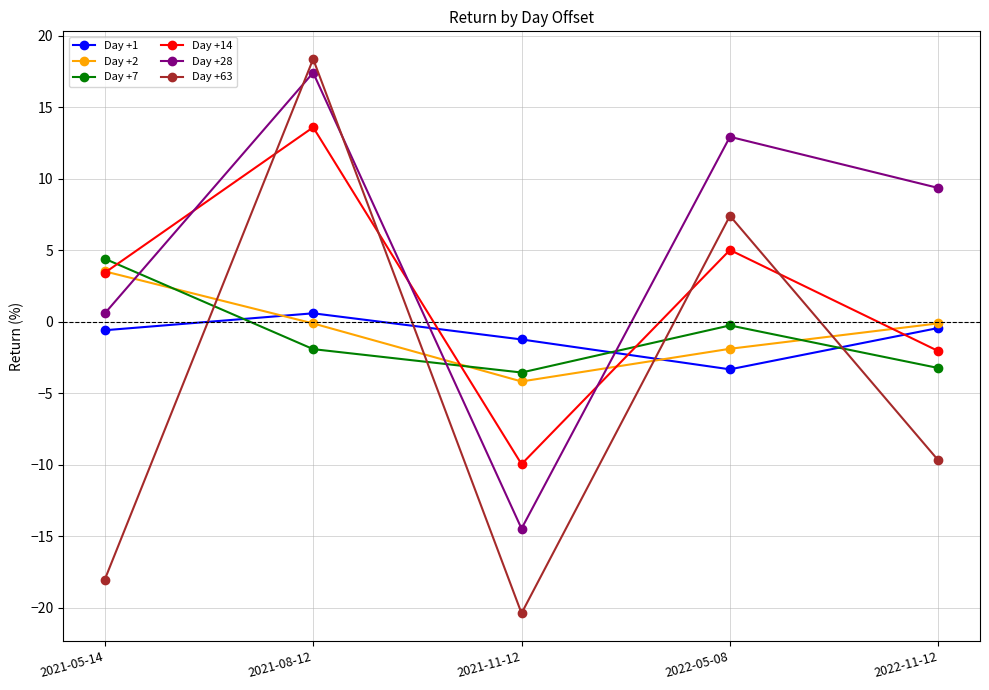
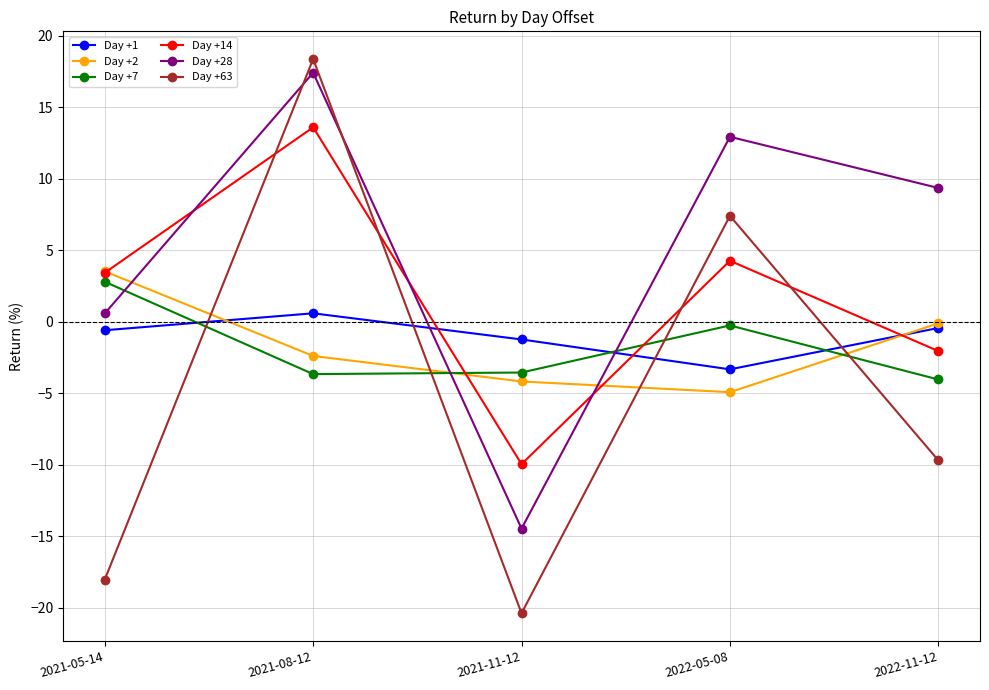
  {
    "Day +1": {
      "2021-05-14": -0.6,
      "2021-08-12": 0.6,
      "2021-11-12": -1.2,
      "2022-05-08": -3.3,
      "2022-11-12": -0.4
    },
    "Day +2": {
-     "2021-08-12": -0.1,
+     "2021-08-12": -2.4,
      "2021-11-12": -4.2,
-     "2022-05-08": -1.9,
+     "2022-05-08": -4.9,
      "2022-11-12": -0.1
    },
    "Day +7": {
-     "2021-05-14": 4.4,
-     "2021-08-12": -1.9,
+     "2021-05-14": 2.8,
+     "2021-08-12": -3.7,
      "2021-11-12": -3.5,
      "2022-05-08": -0.3,
-     "2022-11-12": -3.2
+     "2022-11-12": -4.0
    },
    "Day +14": {
      "2021-08-12": 13.6,
      "2021-11-12": -10.0,
-     "2022-05-08": 5.0,
+     "2022-05-08": 4.3,
      "2022-11-12": -2.0
    },
    "Day +28": {
      "2021-05-14": 0.6,
      "2021-08-12": 17.4,
      "2021-11-12": -14.5,
      "2022-05-08": 12.9,
      "2022-11-12": 9.4
    },
    "Day +63": {
      "2021-05-14": -18.0,
      "2021-08-12": 18.4,
      "2021-11-12": -20.4,
      "2022-05-08": 7.4,
      "2022-11-12": -9.7
    }
  }
